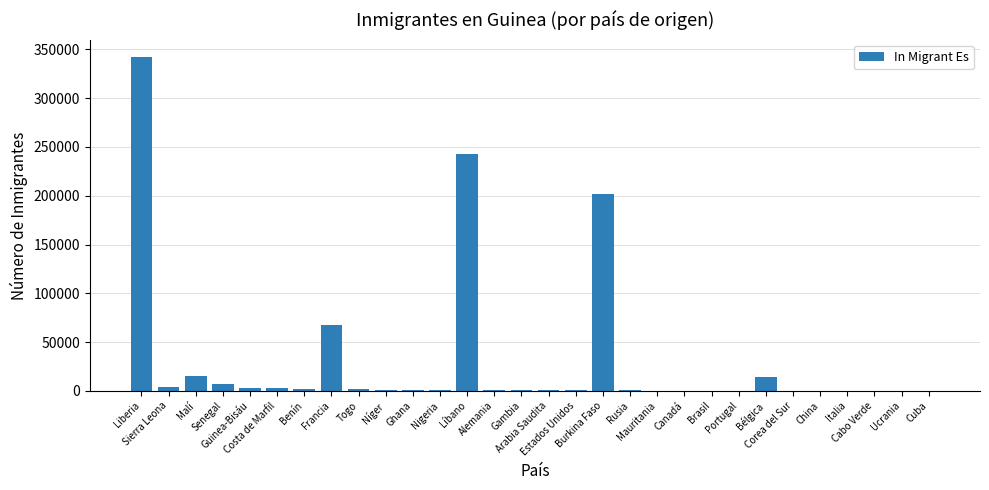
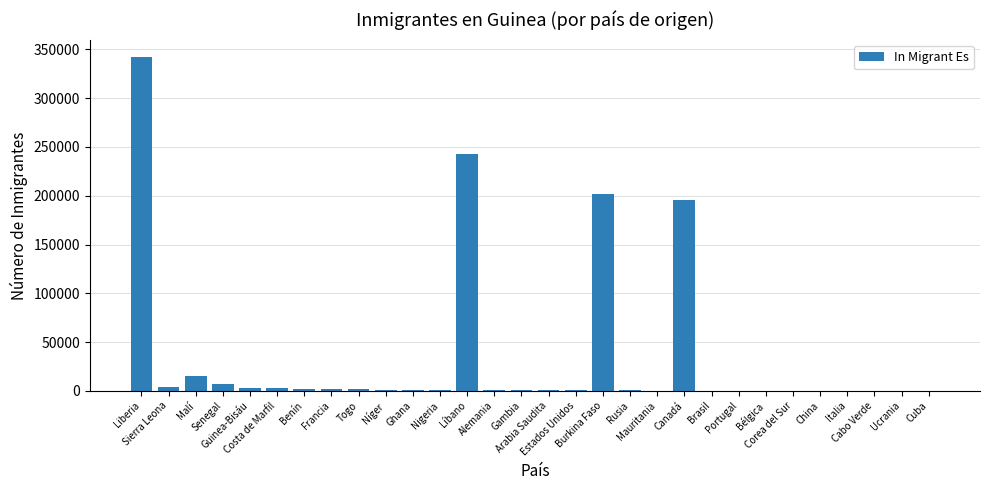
  {
    "Liberia": 340000,
    "Sierra Leona": 0,
    "Malí": 20000,
    "Senegal": 10000,
    "Guinea-Bisáu": 0,
-   "Francia": 70000,
+   "Francia": 0,
    "Líbano": 240000,
    "Burkina Faso": 200000,
-   "Canadá": 0,
-   "Bélgica": 10000
+   "Canadá": 200000,
+   "Bélgica": 0
  }
